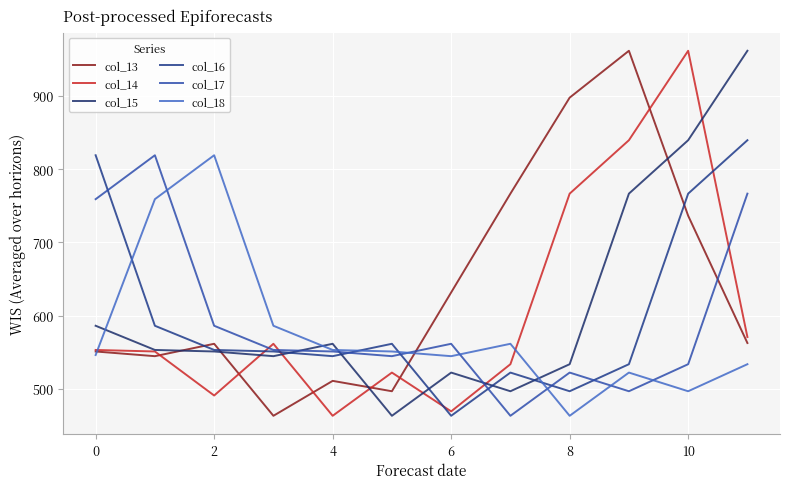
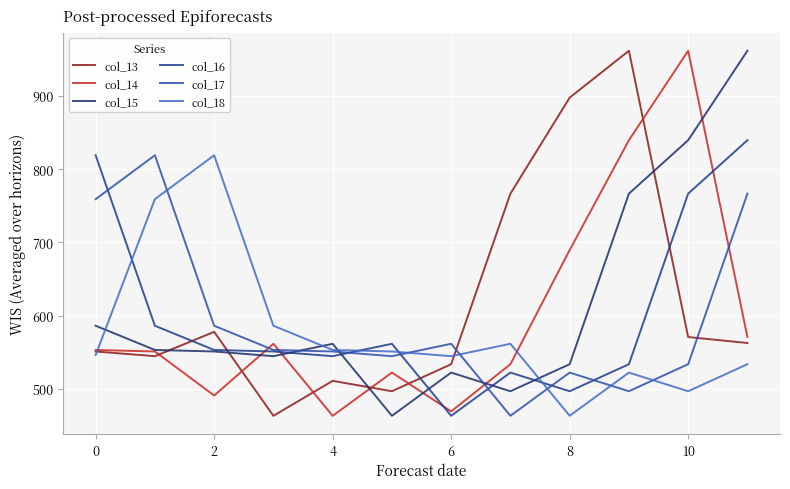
  {
    "col_13": {
-     "2": 560,
+     "2": 580,
      "4": 510,
-     "6": 630,
+     "6": 530,
      "8": 900,
-     "10": 740
+     "10": 570
    },
    "col_14": {
      "2": 490,
      "4": 460,
      "6": 470,
-     "8": 770,
+     "8": 690,
      "10": 960
    }
  }
